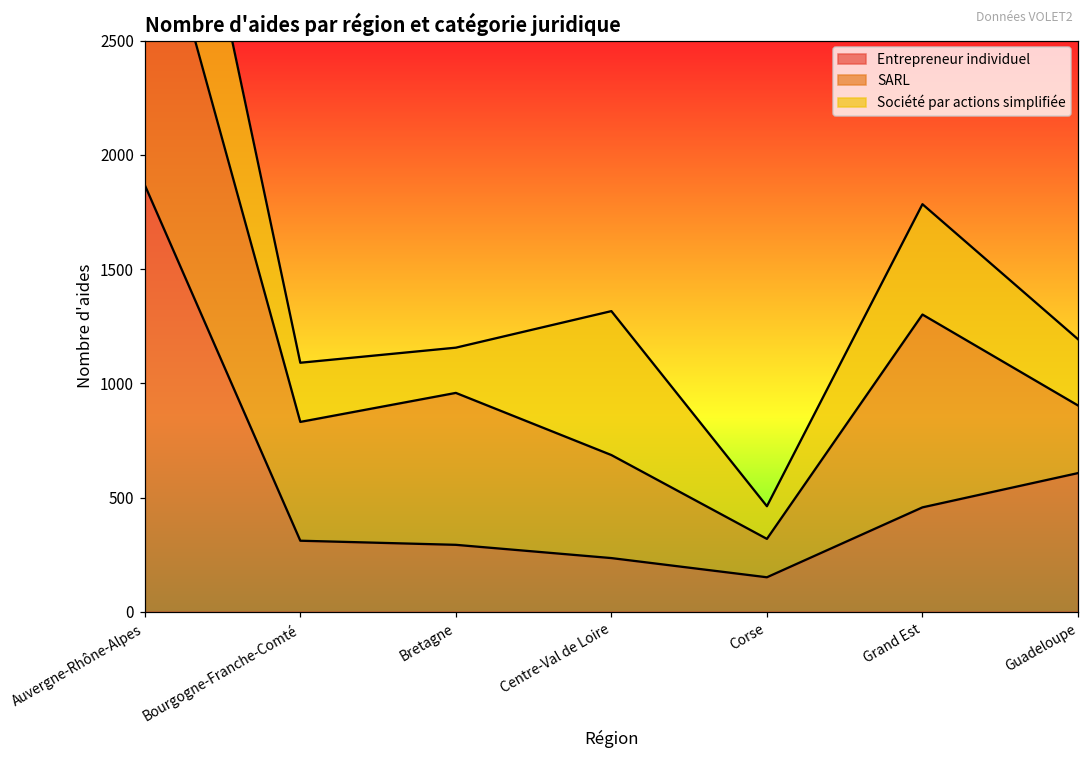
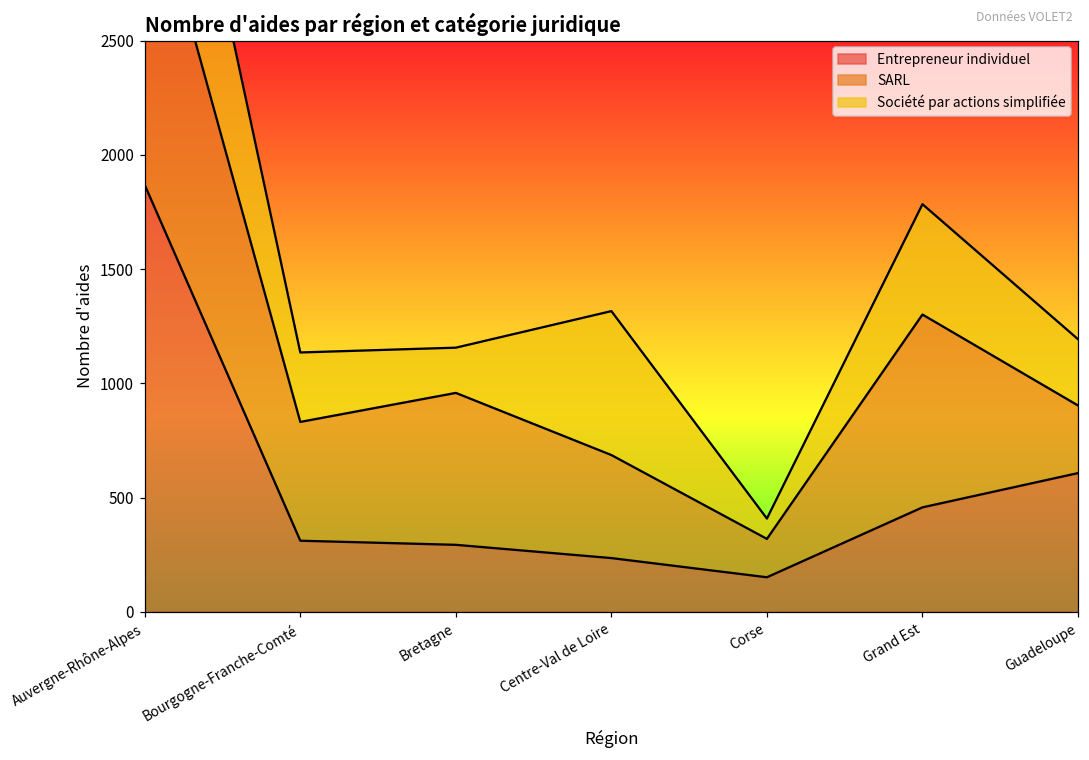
  {
    "Société par actions simplifiée": {
-     "Bourgogne-Franche-Comté": 260,
+     "Bourgogne-Franche-Comté": 300,
      "Bretagne": 200,
      "Centre-Val de Loire": 630,
-     "Corse": 140,
+     "Corse": 90,
      "Grand Est": 480,
      "Guadeloupe": 290
    }
  }
